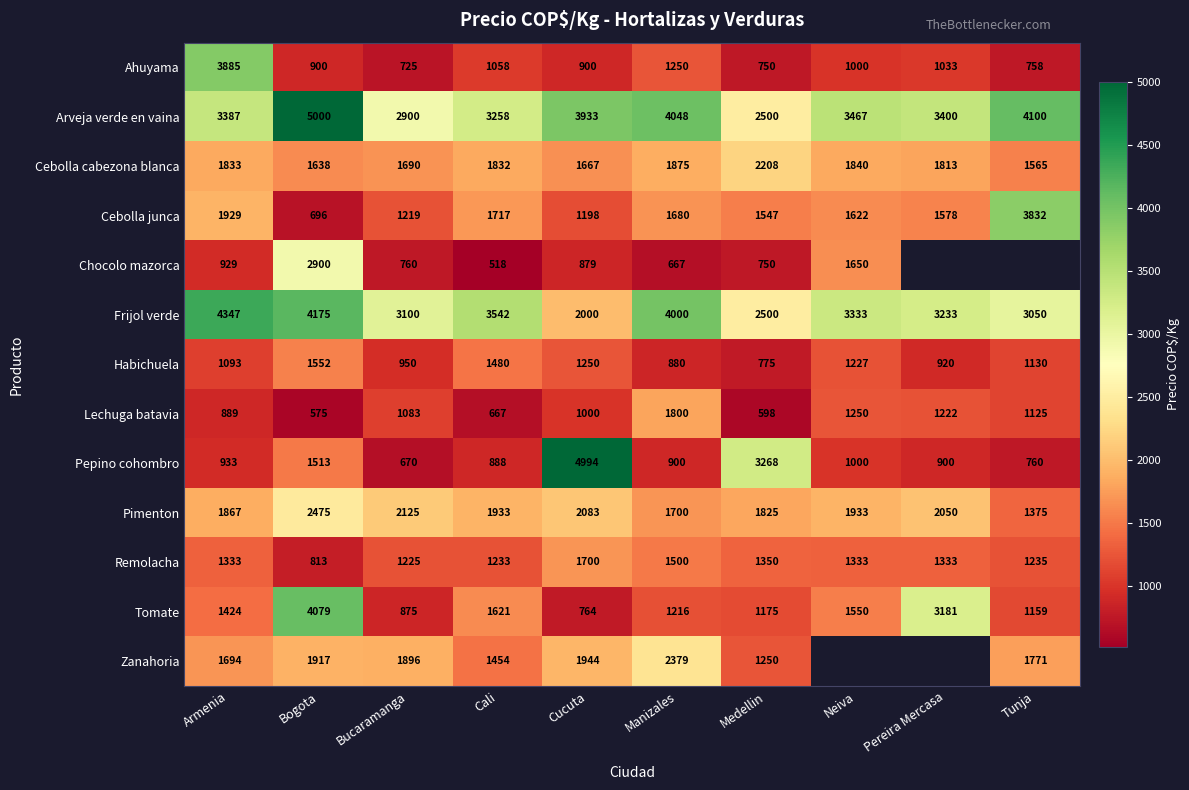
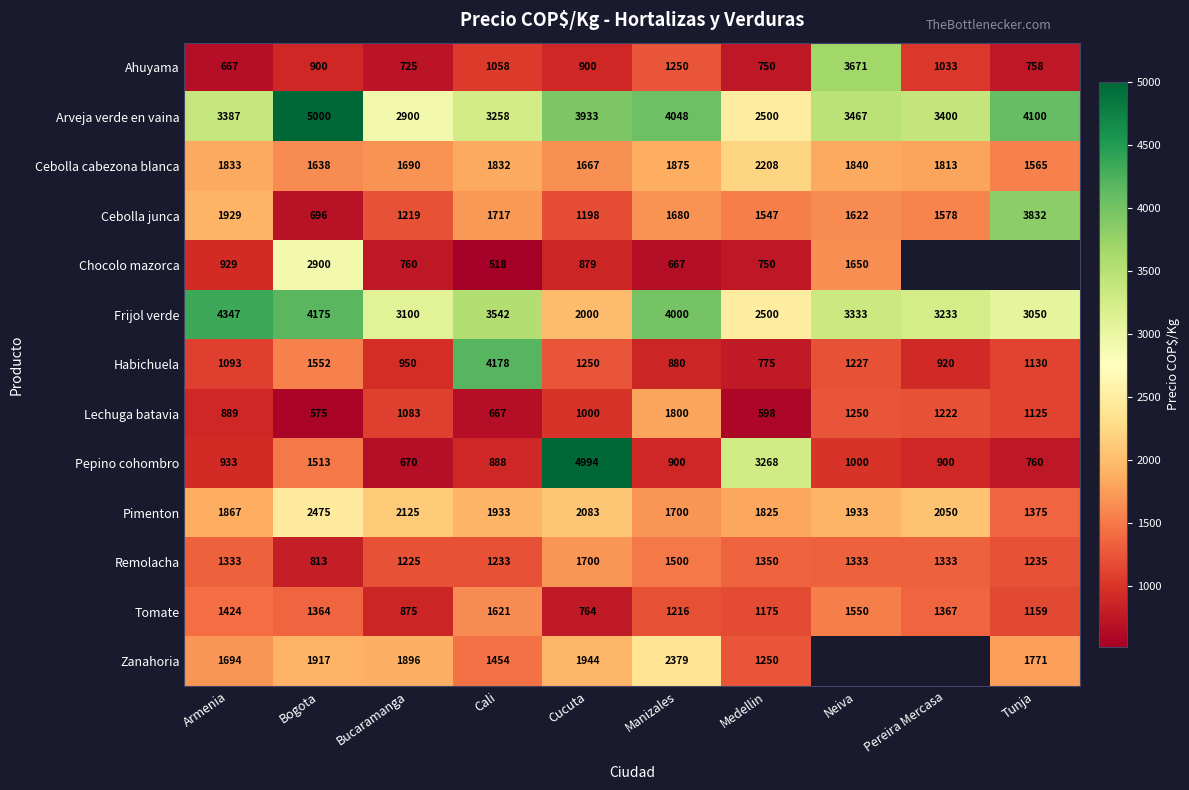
  {
    "Ahuyama": {
-     "Armenia": 3885,
+     "Armenia": 667,
      "Bogota": 900,
      "Bucaramanga": 725,
      "Cali": 1058,
      "Cucuta": 900,
      "Manizales": 1250,
      "Medellin": 750,
-     "Neiva": 1000,
+     "Neiva": 3671,
      "Pereira Mercasa": 1033,
      "Tunja": 758
    },
    "Arveja verde en vaina": {
      "Armenia": 3387,
      "Bogota": 5000,
      "Bucaramanga": 2900,
      "Cali": 3258,
      "Cucuta": 3933,
      "Manizales": 4048,
      "Medellin": 2500,
      "Neiva": 3467,
      "Pereira Mercasa": 3400,
      "Tunja": 4100
    },
    "Cebolla cabezona blanca": {
      "Armenia": 1833,
      "Bogota": 1638,
      "Bucaramanga": 1690,
      "Cali": 1832,
      "Cucuta": 1667,
      "Manizales": 1875,
      "Medellin": 2208,
      "Neiva": 1840,
      "Pereira Mercasa": 1813,
      "Tunja": 1565
    },
    "Cebolla junca": {
      "Armenia": 1929,
      "Bogota": 696,
      "Bucaramanga": 1219,
      "Cali": 1717,
      "Cucuta": 1198,
      "Manizales": 1680,
      "Medellin": 1547,
      "Neiva": 1622,
      "Pereira Mercasa": 1578,
      "Tunja": 3832
    },
    "Chocolo mazorca": {
      "Armenia": 929,
      "Bogota": 2900,
      "Bucaramanga": 760,
      "Cali": 518,
      "Cucuta": 879,
      "Manizales": 667,
      "Medellin": 750,
      "Neiva": 1650
    },
    "Frijol verde": {
      "Armenia": 4347,
      "Bogota": 4175,
      "Bucaramanga": 3100,
      "Cali": 3542,
      "Cucuta": 2000,
      "Manizales": 4000,
      "Medellin": 2500,
      "Neiva": 3333,
      "Pereira Mercasa": 3233,
      "Tunja": 3050
    },
    "Habichuela": {
      "Armenia": 1093,
      "Bogota": 1552,
      "Bucaramanga": 950,
-     "Cali": 1480,
+     "Cali": 4178,
      "Cucuta": 1250,
      "Manizales": 880,
      "Medellin": 775,
      "Neiva": 1227,
      "Pereira Mercasa": 920,
      "Tunja": 1130
    },
    "Lechuga batavia": {
      "Armenia": 889,
      "Bogota": 575,
      "Bucaramanga": 1083,
      "Cali": 667,
      "Cucuta": 1000,
      "Manizales": 1800,
      "Medellin": 598,
      "Neiva": 1250,
      "Pereira Mercasa": 1222,
      "Tunja": 1125
    },
    "Pepino cohombro": {
      "Armenia": 933,
      "Bogota": 1513,
      "Bucaramanga": 670,
      "Cali": 888,
      "Cucuta": 4994,
      "Manizales": 900,
      "Medellin": 3268,
      "Neiva": 1000,
      "Pereira Mercasa": 900,
      "Tunja": 760
    },
    "Pimenton": {
      "Armenia": 1867,
      "Bogota": 2475,
      "Bucaramanga": 2125,
      "Cali": 1933,
      "Cucuta": 2083,
      "Manizales": 1700,
      "Medellin": 1825,
      "Neiva": 1933,
      "Pereira Mercasa": 2050,
      "Tunja": 1375
    },
    "Remolacha": {
      "Armenia": 1333,
      "Bogota": 813,
      "Bucaramanga": 1225,
      "Cali": 1233,
      "Cucuta": 1700,
      "Manizales": 1500,
      "Medellin": 1350,
      "Neiva": 1333,
      "Pereira Mercasa": 1333,
      "Tunja": 1235
    },
    "Tomate": {
      "Armenia": 1424,
-     "Bogota": 4079,
+     "Bogota": 1364,
      "Bucaramanga": 875,
      "Cali": 1621,
      "Cucuta": 764,
      "Manizales": 1216,
      "Medellin": 1175,
      "Neiva": 1550,
-     "Pereira Mercasa": 3181,
+     "Pereira Mercasa": 1367,
      "Tunja": 1159
    },
    "Zanahoria": {
      "Armenia": 1694,
      "Bogota": 1917,
      "Bucaramanga": 1896,
      "Cali": 1454,
      "Cucuta": 1944,
      "Manizales": 2379,
      "Medellin": 1250,
      "Tunja": 1771
    }
  }
